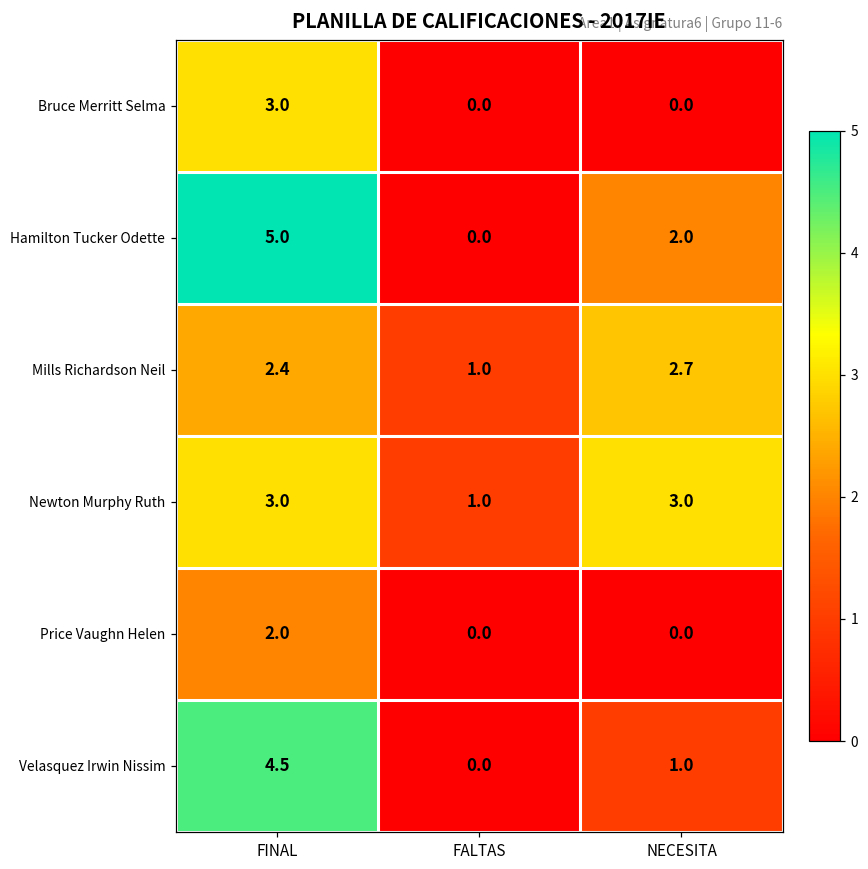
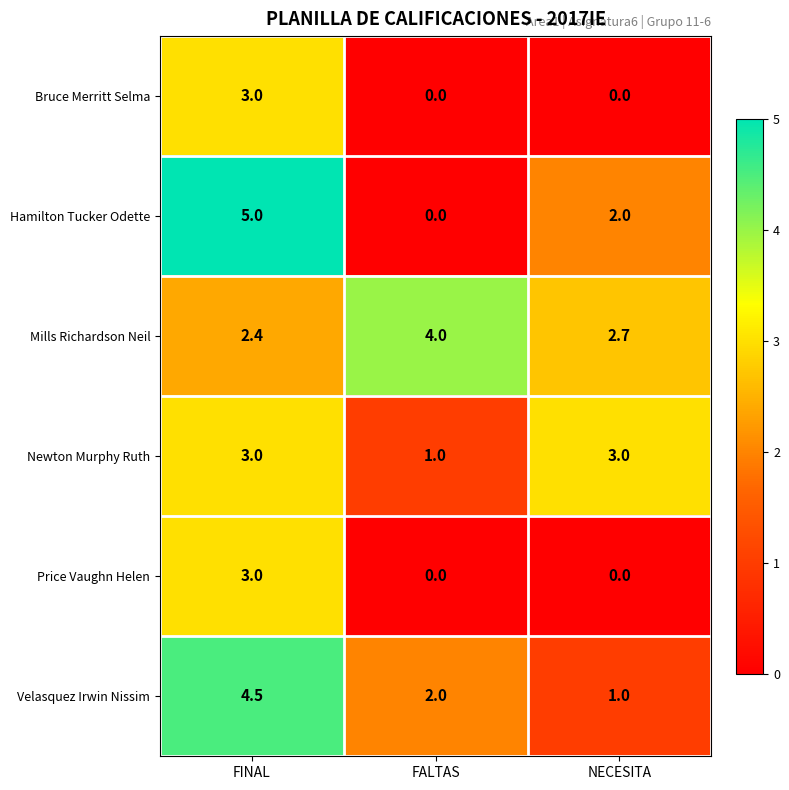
  {
    "Bruce Merritt Selma": {
      "FINAL": 3.0,
      "FALTAS": 0.0,
      "NECESITA": 0.0
    },
    "Hamilton Tucker Odette": {
      "FINAL": 5.0,
      "FALTAS": 0.0,
      "NECESITA": 2.0
    },
    "Mills Richardson Neil": {
      "FINAL": 2.4,
-     "FALTAS": 1.0,
+     "FALTAS": 4.0,
      "NECESITA": 2.7
    },
    "Newton Murphy Ruth": {
      "FINAL": 3.0,
      "FALTAS": 1.0,
      "NECESITA": 3.0
    },
    "Price Vaughn Helen": {
-     "FINAL": 2.0,
+     "FINAL": 3.0,
      "FALTAS": 0.0,
      "NECESITA": 0.0
    },
    "Velasquez Irwin Nissim": {
      "FINAL": 4.5,
-     "FALTAS": 0.0,
+     "FALTAS": 2.0,
      "NECESITA": 1.0
    }
  }
